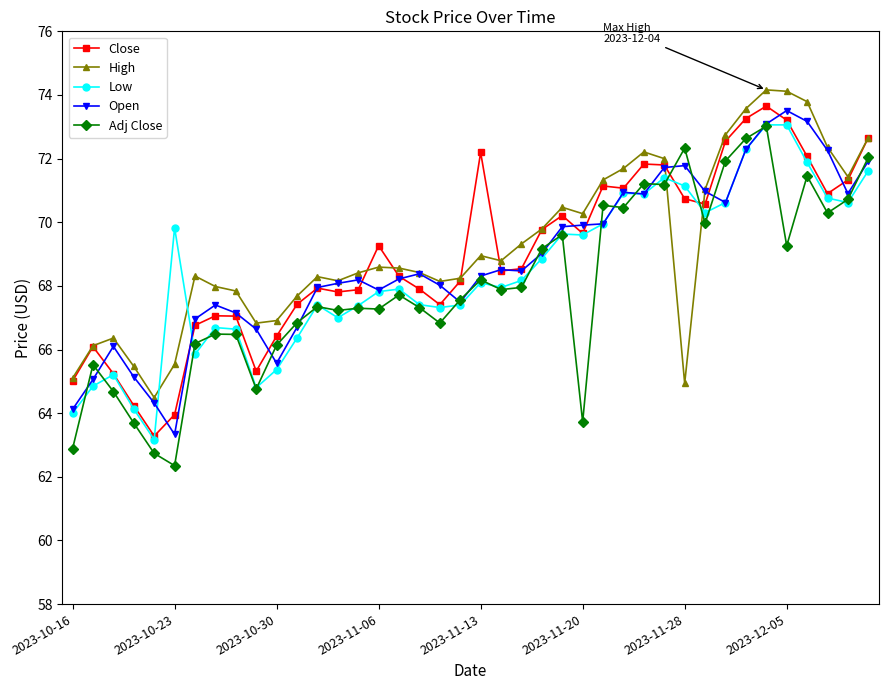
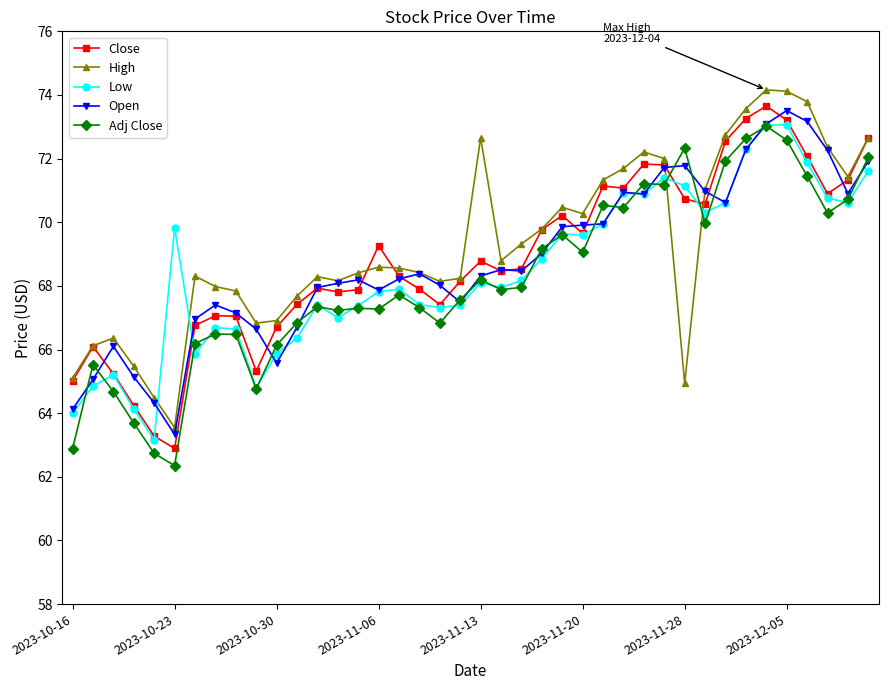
  {
    "Close": {
      "2023-10-16": 65.0,
-     "2023-10-23": 64.0,
-     "2023-10-30": 66.4,
+     "2023-10-23": 62.9,
+     "2023-10-30": 66.7,
      "2023-11-06": 69.3,
-     "2023-11-13": 72.2,
+     "2023-11-13": 68.8,
      "2023-11-28": 70.7,
      "2023-12-05": 73.2
    },
    "High": {
      "2023-10-16": 65.1,
-     "2023-10-23": 65.5,
+     "2023-10-23": 63.5,
      "2023-10-30": 66.9,
      "2023-11-06": 68.6,
-     "2023-11-13": 68.9,
+     "2023-11-13": 72.7,
      "2023-11-20": 70.3,
      "2023-11-28": 64.9,
      "2023-12-05": 74.1
    },
    "Low": {
      "2023-10-16": 64.0,
      "2023-10-23": 69.8,
-     "2023-10-30": 65.4,
+     "2023-10-30": 65.9,
      "2023-11-13": 68.1,
      "2023-11-28": 71.1,
      "2023-12-05": 73.1
    },
    "Open": {
      "2023-10-16": 64.1,
      "2023-10-23": 63.3,
      "2023-10-30": 65.6,
      "2023-11-13": 68.3,
      "2023-11-20": 69.9,
      "2023-11-28": 71.8,
      "2023-12-05": 73.5
    },
    "Adj Close": {
      "2023-10-16": 62.9,
      "2023-10-23": 62.4,
      "2023-10-30": 66.1,
      "2023-11-06": 67.3,
      "2023-11-13": 68.2,
-     "2023-11-20": 63.7,
+     "2023-11-20": 69.1,
      "2023-11-28": 72.3,
-     "2023-12-05": 69.3
+     "2023-12-05": 72.6
    }
  }
